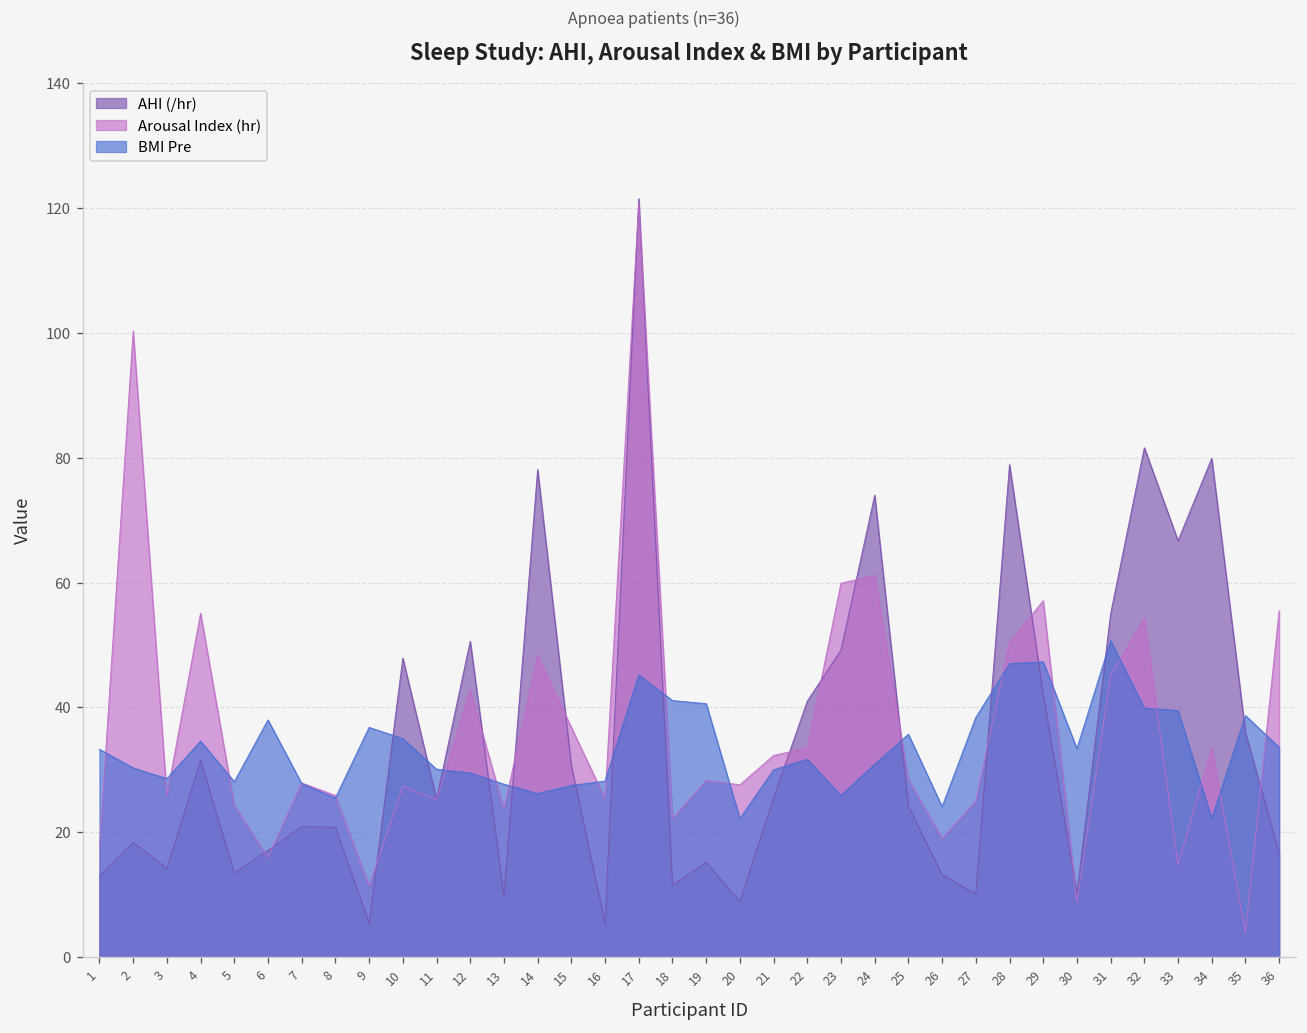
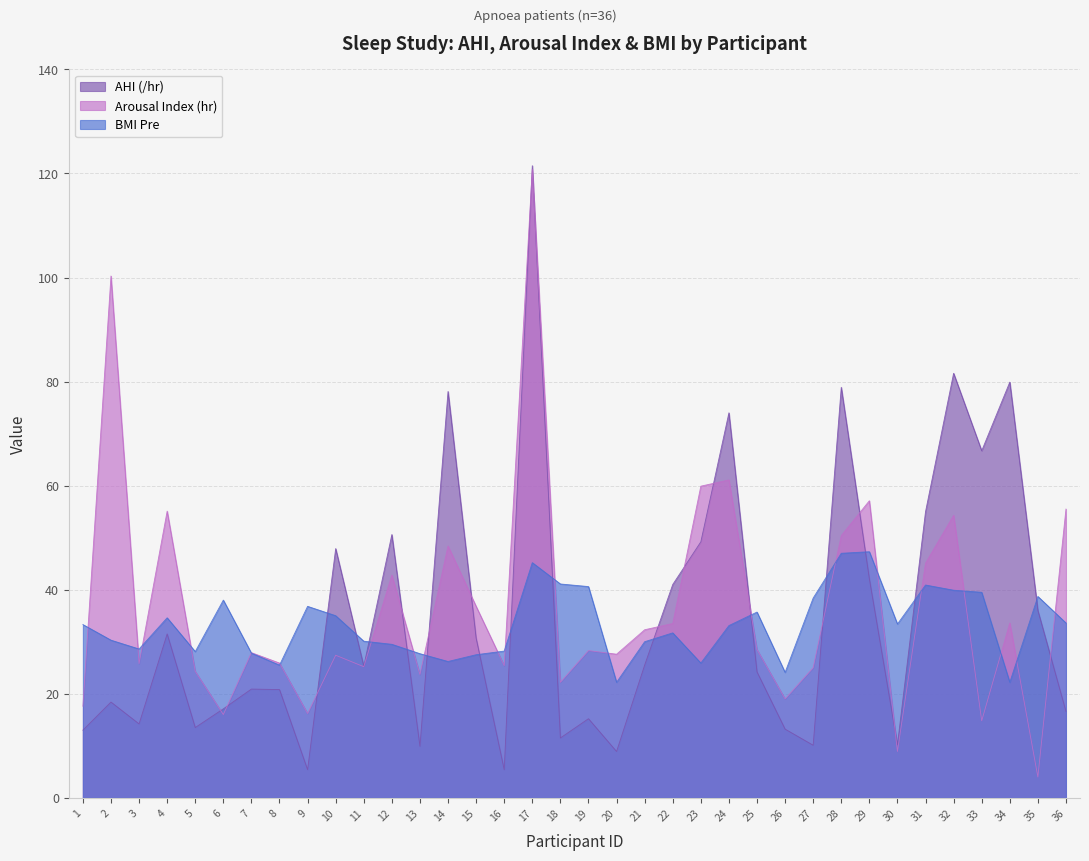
  {
    "AHI (/hr)": {
      "1": 13,
      "2": 18,
      "3": 14,
      "4": 32,
      "5": 14,
      "6": 17,
      "7": 21,
      "8": 21,
      "9": 5,
      "10": 48,
      "12": 51,
      "13": 10,
      "14": 78,
      "15": 31,
      "16": 5,
      "17": 122,
      "18": 12,
      "19": 15,
      "20": 9,
      "21": 26,
      "22": 41,
      "23": 49,
      "24": 74,
      "25": 24,
      "26": 13,
      "27": 10,
      "28": 79,
      "29": 42,
      "30": 10,
      "31": 55,
      "32": 82,
      "33": 67,
      "34": 80,
      "35": 36,
      "36": 17
    },
    "Arousal Index (hr)": {
      "1": 18,
      "2": 100,
      "3": 26,
      "4": 55,
      "5": 24,
      "6": 16,
-     "9": 11,
+     "9": 16,
      "10": 27,
      "12": 43,
      "13": 24,
      "14": 48,
      "15": 37,
      "16": 25,
      "17": 121,
      "18": 22,
      "19": 28,
      "20": 28,
      "21": 32,
      "22": 34,
      "23": 60,
      "24": 61,
      "25": 29,
      "26": 19,
      "27": 25,
      "28": 50,
      "29": 57,
      "30": 9,
      "31": 45,
      "32": 54,
      "33": 15,
      "34": 34,
      "35": 4,
      "36": 56
    },
    "BMI Pre": {
      "1": 33,
      "2": 30,
      "3": 29,
      "4": 35,
      "5": 28,
      "6": 38,
      "9": 37,
      "10": 35,
      "11": 30,
      "12": 30,
      "13": 28,
      "14": 26,
      "15": 28,
      "16": 28,
      "17": 45,
      "18": 41,
      "19": 41,
      "20": 22,
      "21": 30,
      "22": 32,
      "23": 26,
-     "24": 31,
+     "24": 33,
      "25": 36,
      "26": 24,
      "27": 38,
      "28": 47,
      "29": 47,
      "30": 33,
-     "31": 51,
+     "31": 41,
      "32": 40,
      "33": 40,
      "34": 22,
      "35": 39,
      "36": 34
    }
  }
